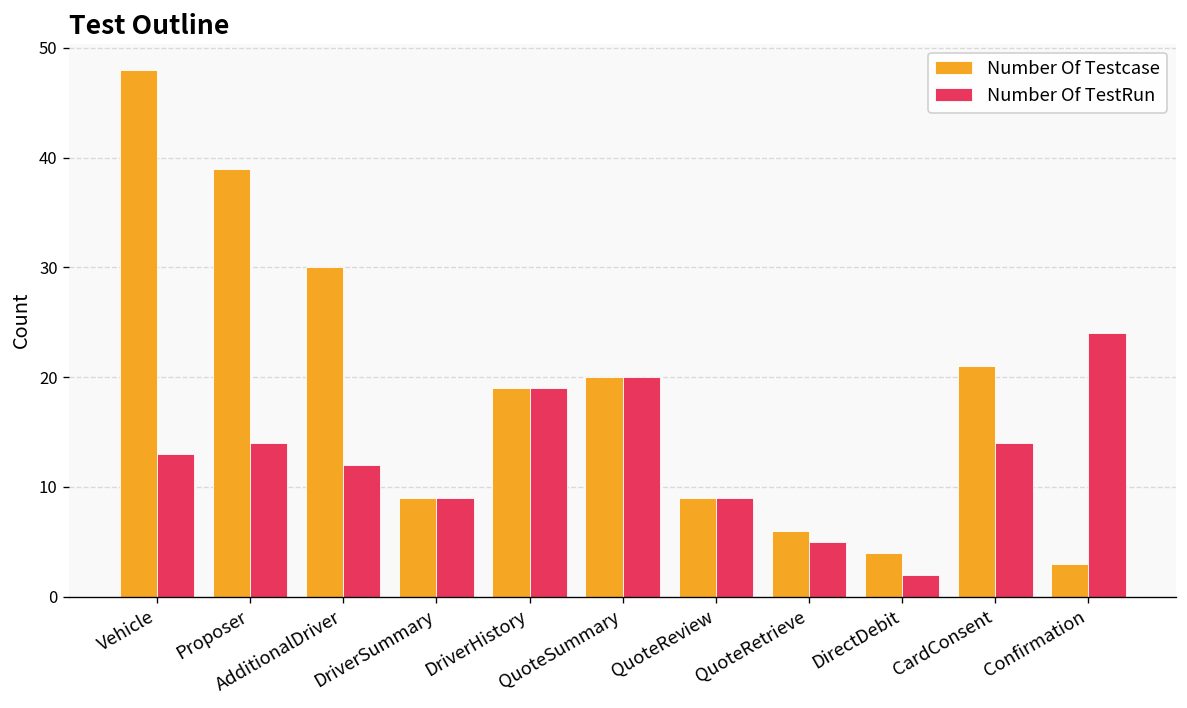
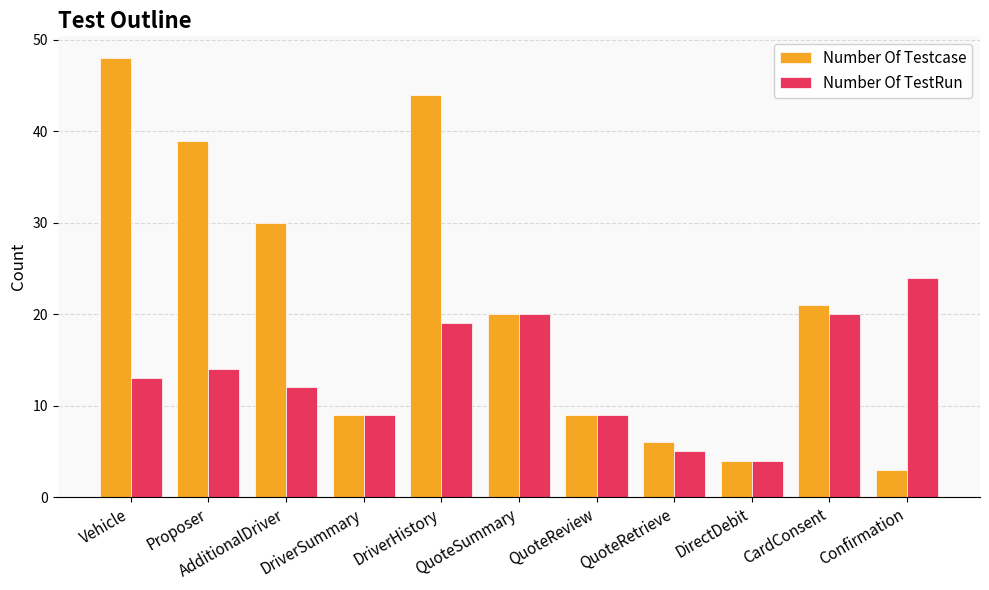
  {
    "Number Of Testcase": {
      "Vehicle": 48,
      "Proposer": 39,
      "AdditionalDriver": 30,
      "DriverSummary": 9,
-     "DriverHistory": 19,
+     "DriverHistory": 44,
      "QuoteSummary": 20,
      "QuoteReview": 9,
      "QuoteRetrieve": 6,
      "DirectDebit": 4,
      "CardConsent": 21,
      "Confirmation": 3
    },
    "Number Of TestRun": {
      "Vehicle": 13,
      "Proposer": 14,
      "AdditionalDriver": 12,
      "DriverSummary": 9,
      "DriverHistory": 19,
      "QuoteSummary": 20,
      "QuoteReview": 9,
      "QuoteRetrieve": 5,
-     "DirectDebit": 2,
-     "CardConsent": 14,
+     "DirectDebit": 4,
+     "CardConsent": 20,
      "Confirmation": 24
    }
  }
